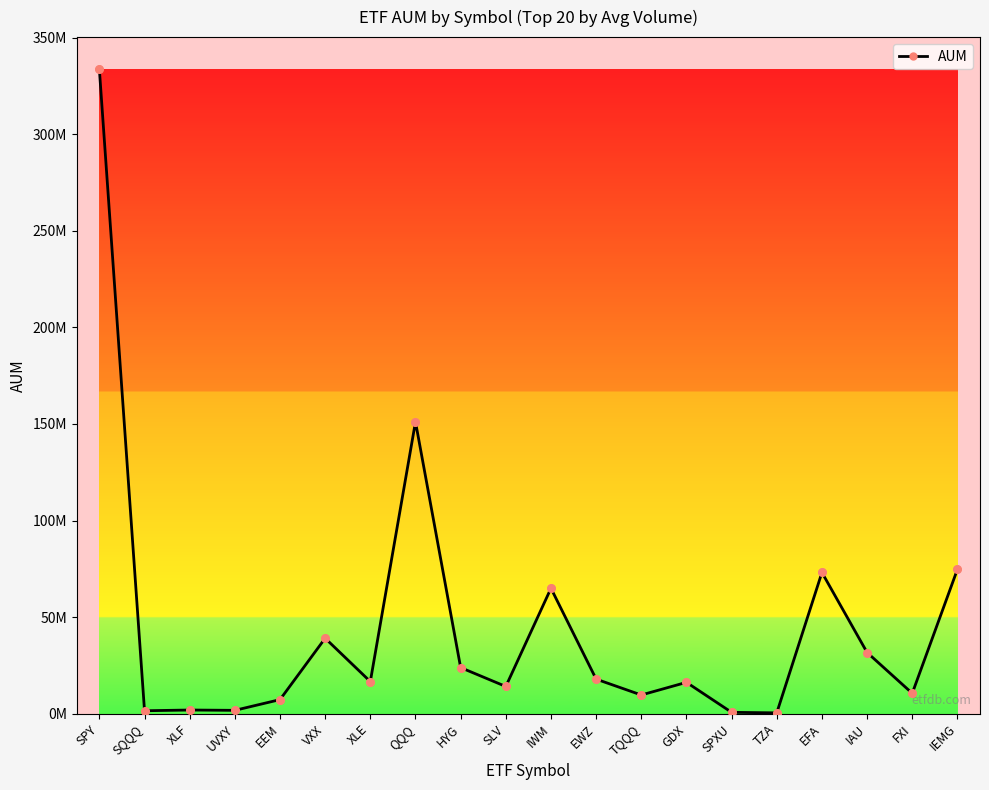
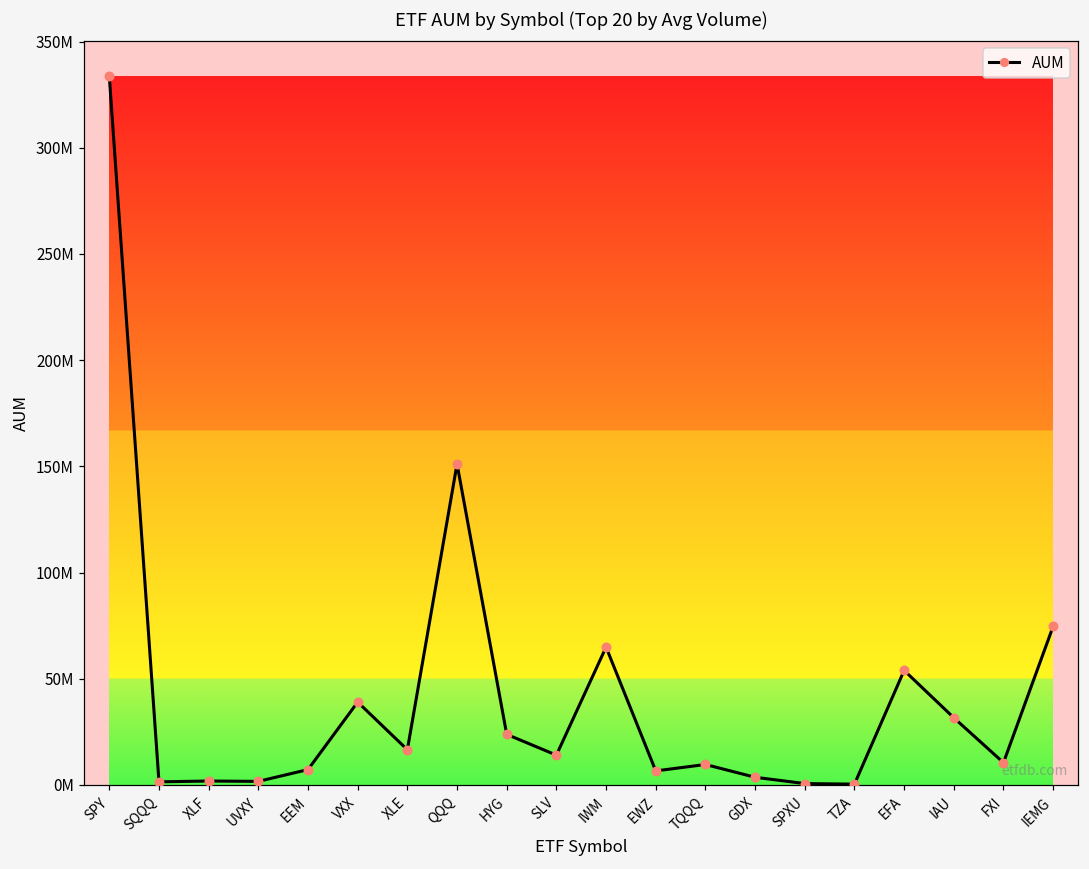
  {
    "SPY": 334000000,
    "SQQQ": 1000000,
    "XLF": 2000000,
    "UVXY": 2000000,
    "EEM": 7000000,
    "VXX": 39000000,
    "XLE": 17000000,
    "QQQ": 151000000,
    "HYG": 24000000,
    "SLV": 14000000,
    "IWM": 65000000,
-   "EWZ": 18000000,
+   "EWZ": 7000000,
    "TQQQ": 10000000,
-   "GDX": 16000000,
+   "GDX": 4000000,
    "SPXU": 1000000,
    "TZA": 0,
-   "EFA": 73000000,
+   "EFA": 54000000,
    "IAU": 32000000,
    "FXI": 11000000,
    "IEMG": 75000000
  }
